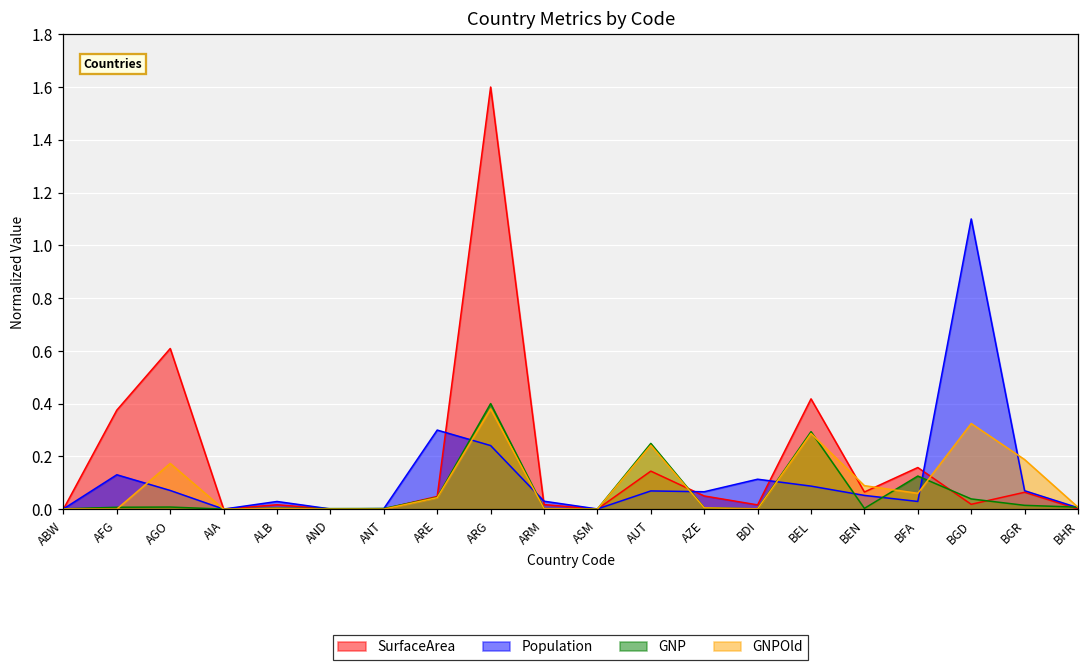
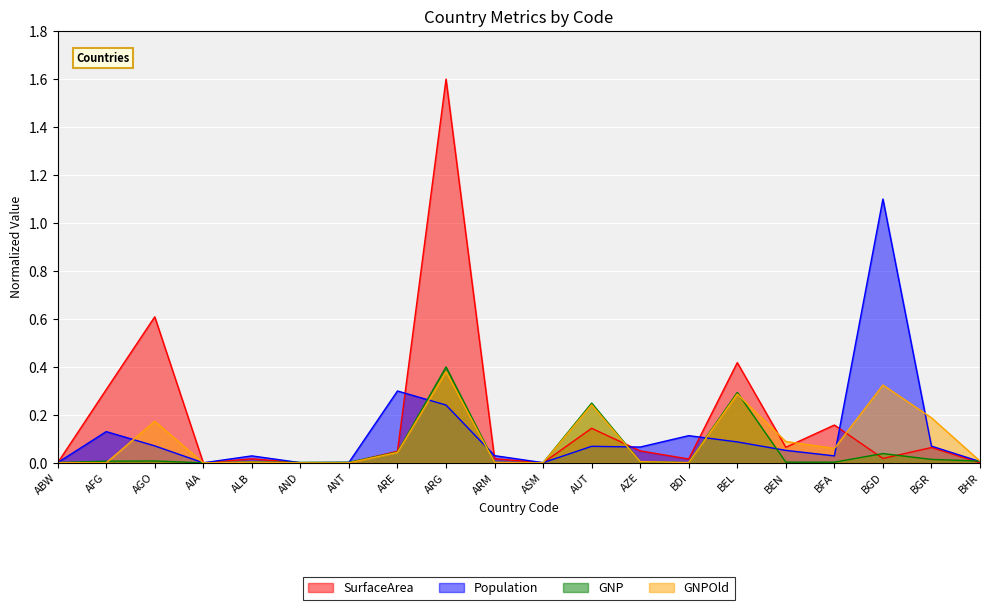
  {
    "SurfaceArea": {
-     "AFG": 0.38,
+     "AFG": 0.31,
      "AGO": 0.61,
      "ALB": 0.02,
      "ARG": 1.60,
      "ARM": 0.02,
      "AUT": 0.14,
      "AZE": 0.05,
      "BDI": 0.02,
      "BEL": 0.42,
      "BEN": 0.06,
      "BFA": 0.16,
      "BGD": 0.02
    },
    "Population": {
      "AFG": 0.13,
      "AGO": 0.07,
      "ALB": 0.03,
      "ARE": 0.30,
      "ARG": 0.24,
      "ARM": 0.03,
      "AUT": 0.07,
      "AZE": 0.07,
      "BDI": 0.11,
      "BEL": 0.09,
      "BEN": 0.05,
      "BFA": 0.03,
      "BGD": 1.10
    },
    "GNP": {
      "AGO": 0.01,
      "ARG": 0.40,
      "BEN": 0.00,
-     "BFA": 0.13,
+     "BFA": 0.00,
      "BGD": 0.04,
      "BGR": 0.01
    },
    "GNPOld": {
      "AGO": 0.17,
      "ARG": 0.38,
      "BEN": 0.09,
      "BFA": 0.06,
      "BGD": 0.32,
      "BGR": 0.19
    }
  }
